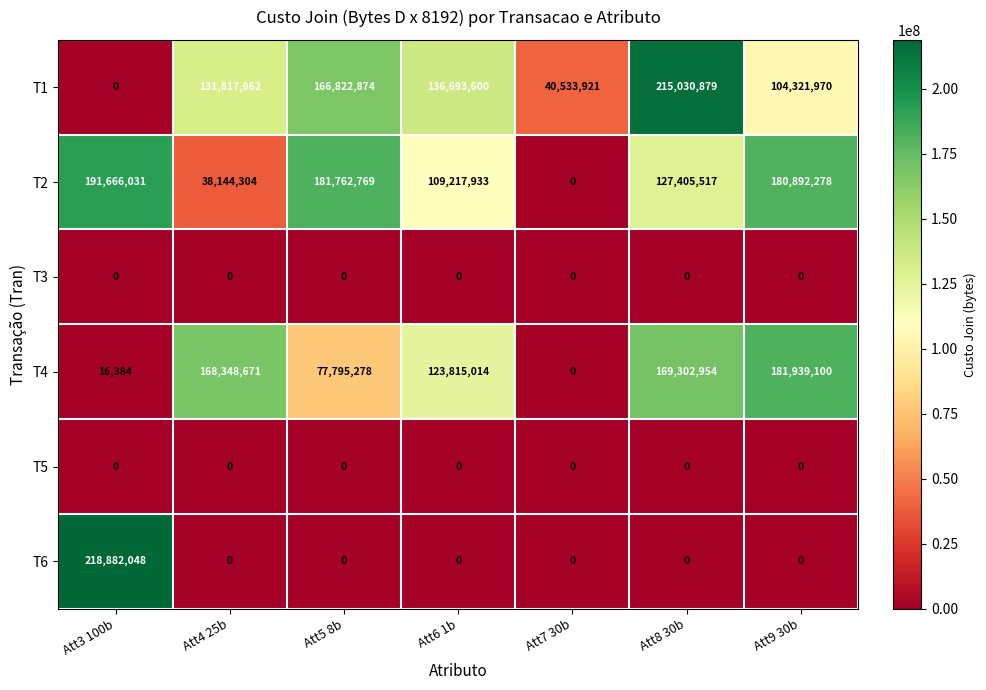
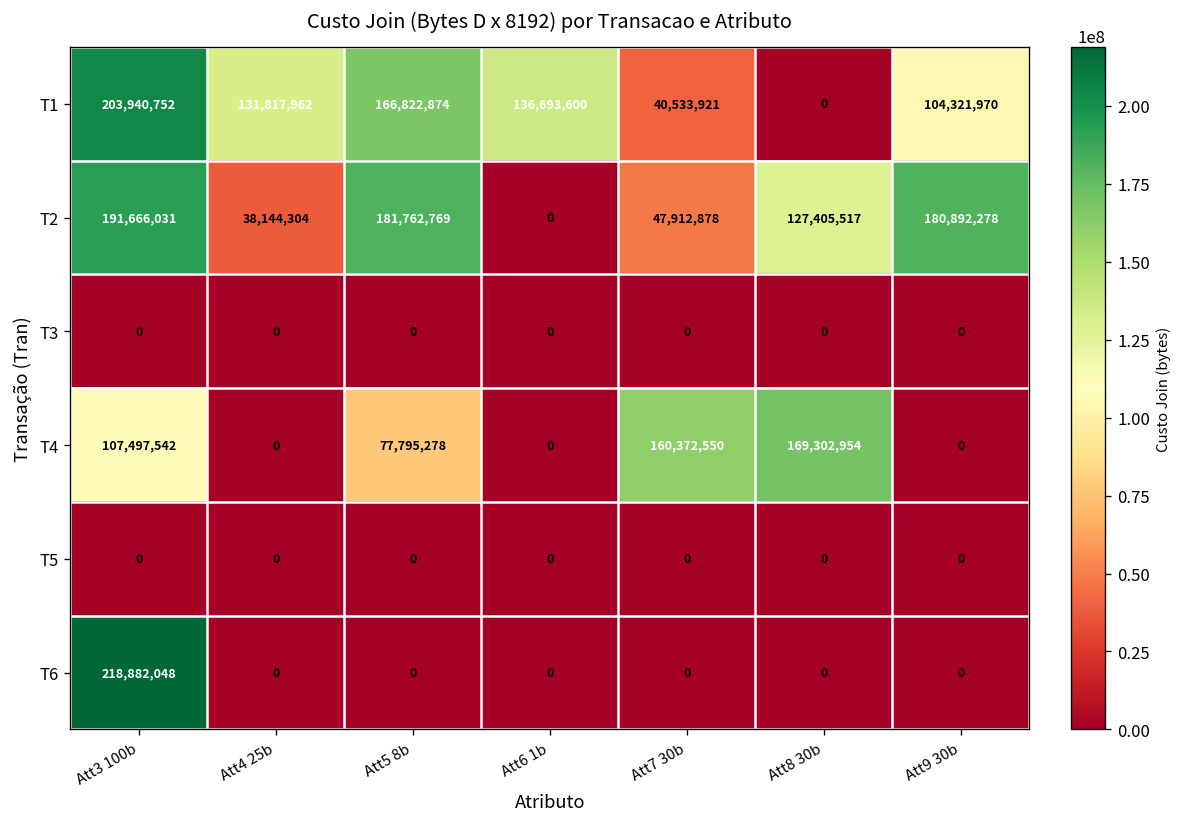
  {
    "T1": {
-     "Att3 100b": "0",
+     "Att3 100b": "203,940,752",
      "Att4 25b": "131,817,962",
      "Att5 8b": "166,822,874",
      "Att6 1b": "136,693,600",
      "Att7 30b": "40,533,921",
-     "Att8 30b": "215,030,879",
+     "Att8 30b": "0",
      "Att9 30b": "104,321,970"
    },
    "T2": {
      "Att3 100b": "191,666,031",
      "Att4 25b": "38,144,304",
      "Att5 8b": "181,762,769",
-     "Att6 1b": "109,217,933",
-     "Att7 30b": "0",
+     "Att6 1b": "0",
+     "Att7 30b": "47,912,878",
      "Att8 30b": "127,405,517",
      "Att9 30b": "180,892,278"
    },
    "T3": {
      "Att3 100b": "0",
      "Att4 25b": "0",
      "Att5 8b": "0",
      "Att6 1b": "0",
      "Att7 30b": "0",
      "Att8 30b": "0",
      "Att9 30b": "0"
    },
    "T4": {
-     "Att3 100b": "16,384",
-     "Att4 25b": "168,348,671",
+     "Att3 100b": "107,497,542",
+     "Att4 25b": "0",
      "Att5 8b": "77,795,278",
-     "Att6 1b": "123,815,014",
-     "Att7 30b": "0",
+     "Att6 1b": "0",
+     "Att7 30b": "160,372,550",
      "Att8 30b": "169,302,954",
-     "Att9 30b": "181,939,100"
+     "Att9 30b": "0"
    },
    "T5": {
      "Att3 100b": "0",
      "Att4 25b": "0",
      "Att5 8b": "0",
      "Att6 1b": "0",
      "Att7 30b": "0",
      "Att8 30b": "0",
      "Att9 30b": "0"
    },
    "T6": {
      "Att3 100b": "218,882,048",
      "Att4 25b": "0",
      "Att5 8b": "0",
      "Att6 1b": "0",
      "Att7 30b": "0",
      "Att8 30b": "0",
      "Att9 30b": "0"
    }
  }
